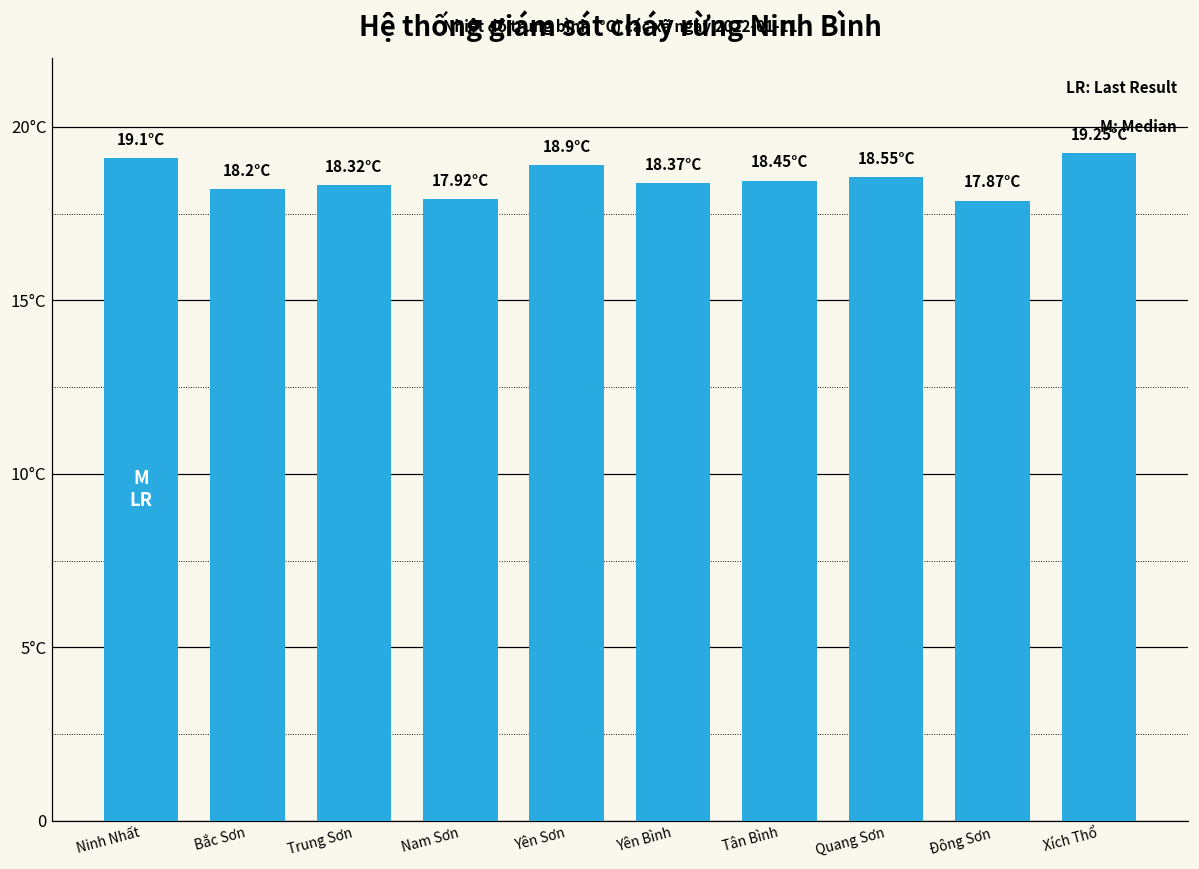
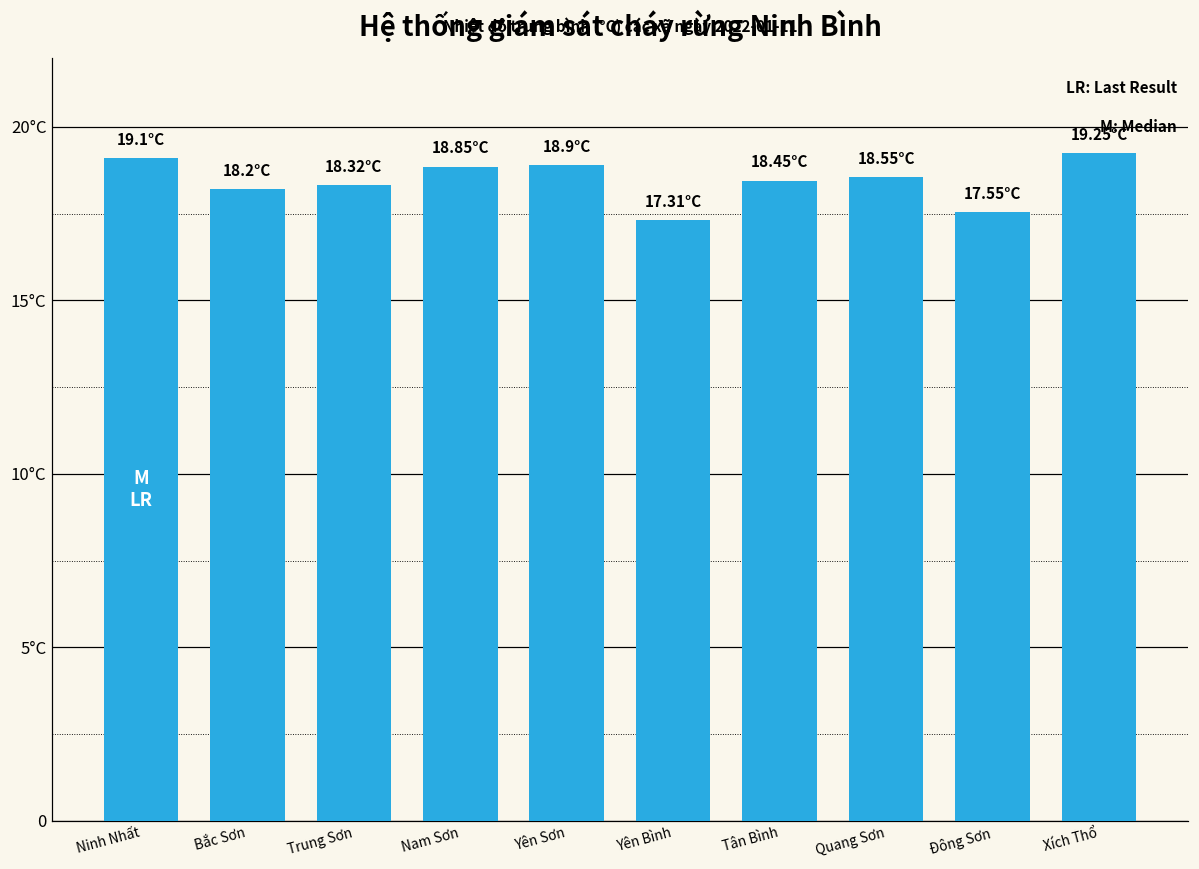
  {
    "Ninh Nhất": "19.1°C",
    "Bắc Sơn": "18.2°C",
    "Trung Sơn": "18.32°C",
-   "Nam Sơn": "17.92°C",
+   "Nam Sơn": "18.85°C",
    "Yên Sơn": "18.9°C",
-   "Yên Bình": "18.37°C",
+   "Yên Bình": "17.31°C",
    "Tân Bình": "18.45°C",
    "Quang Sơn": "18.55°C",
-   "Đông Sơn": "17.87°C"
+   "Đông Sơn": "17.55°C"
  }
